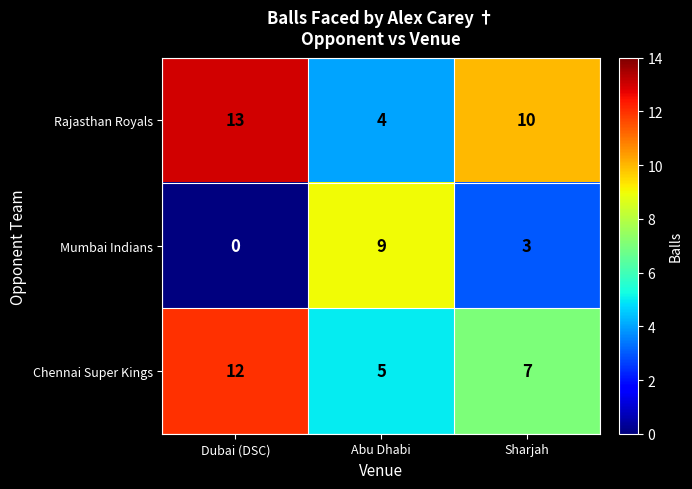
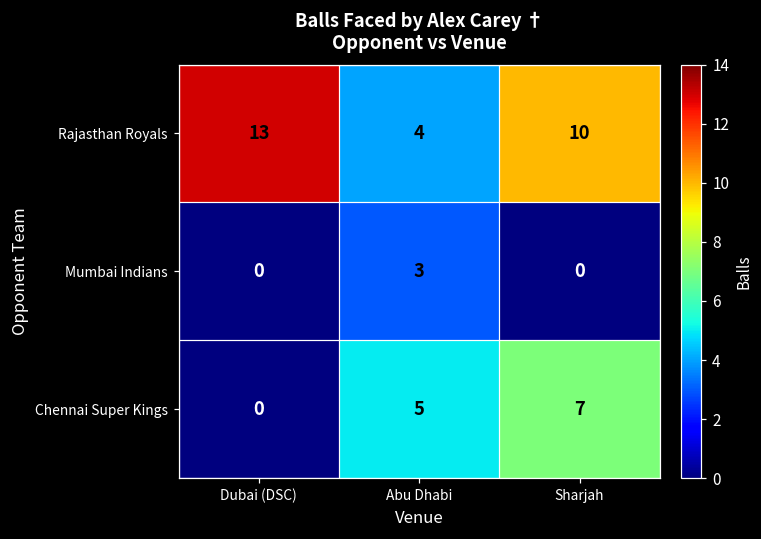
  {
    "Rajasthan Royals": {
      "Dubai (DSC)": 13,
      "Abu Dhabi": 4,
      "Sharjah": 10
    },
    "Mumbai Indians": {
      "Dubai (DSC)": 0,
-     "Abu Dhabi": 9,
-     "Sharjah": 3
+     "Abu Dhabi": 3,
+     "Sharjah": 0
    },
    "Chennai Super Kings": {
-     "Dubai (DSC)": 12,
+     "Dubai (DSC)": 0,
      "Abu Dhabi": 5,
      "Sharjah": 7
    }
  }
